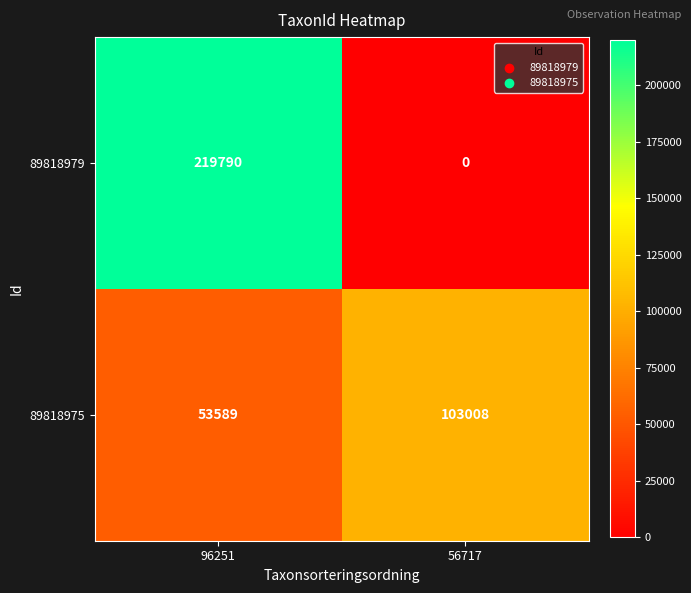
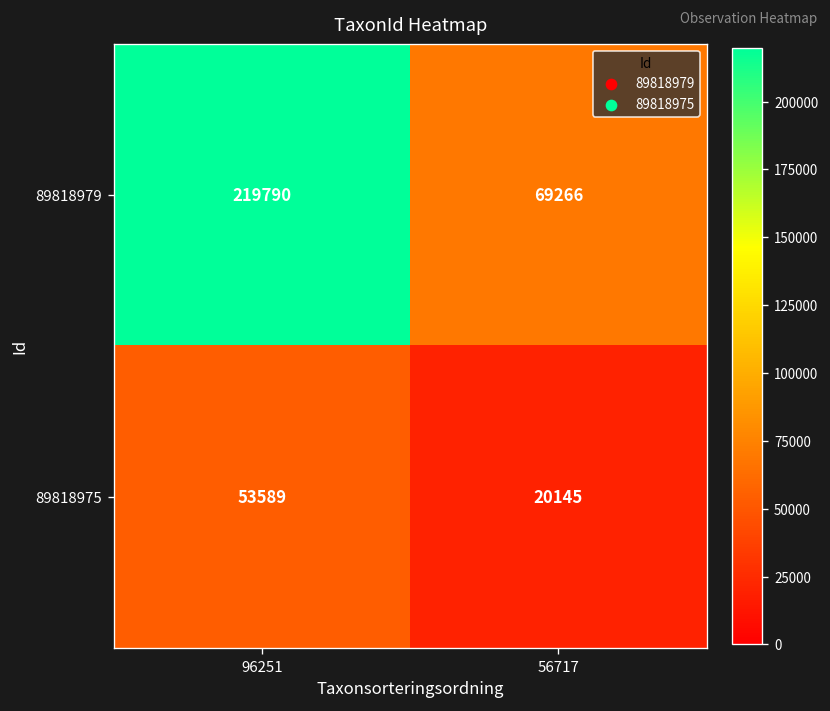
  {
    "89818979": {
      "96251": 219790,
-     "56717": 0
+     "56717": 69266
    },
    "89818975": {
      "96251": 53589,
-     "56717": 103008
+     "56717": 20145
    }
  }
